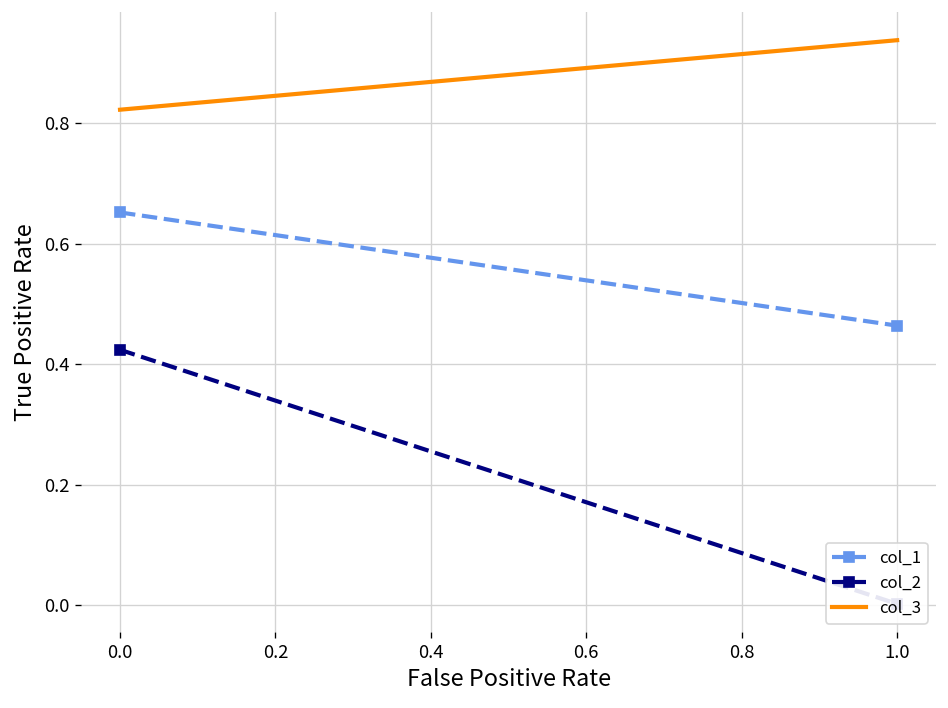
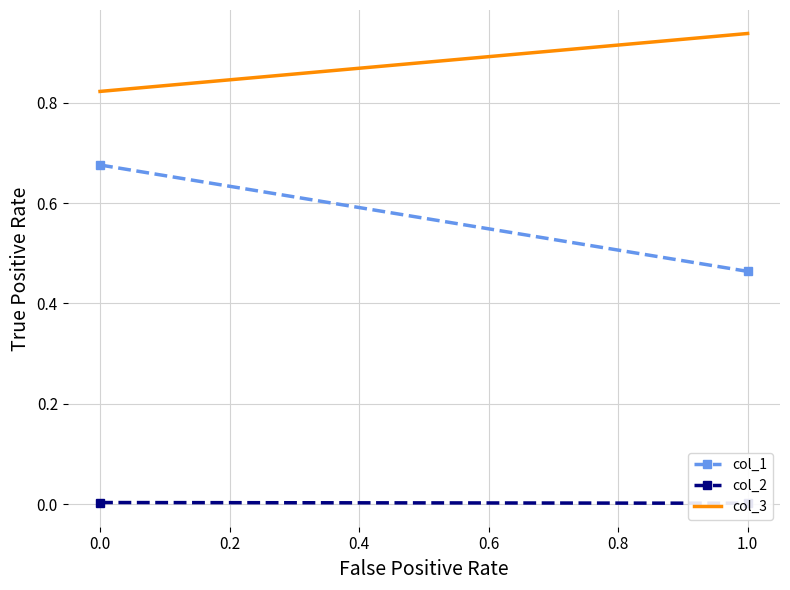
  {
    "col_1": {
-     "0.0": 0.65,
+     "0.0": 0.68,
      "1.0": 0.46
    },
    "col_2": {
-     "0.0": 0.42
+     "0.0": 0.00
    },
    "col_3": {
      "0.0": 0.82,
      "1.0": 0.94
    }
  }
